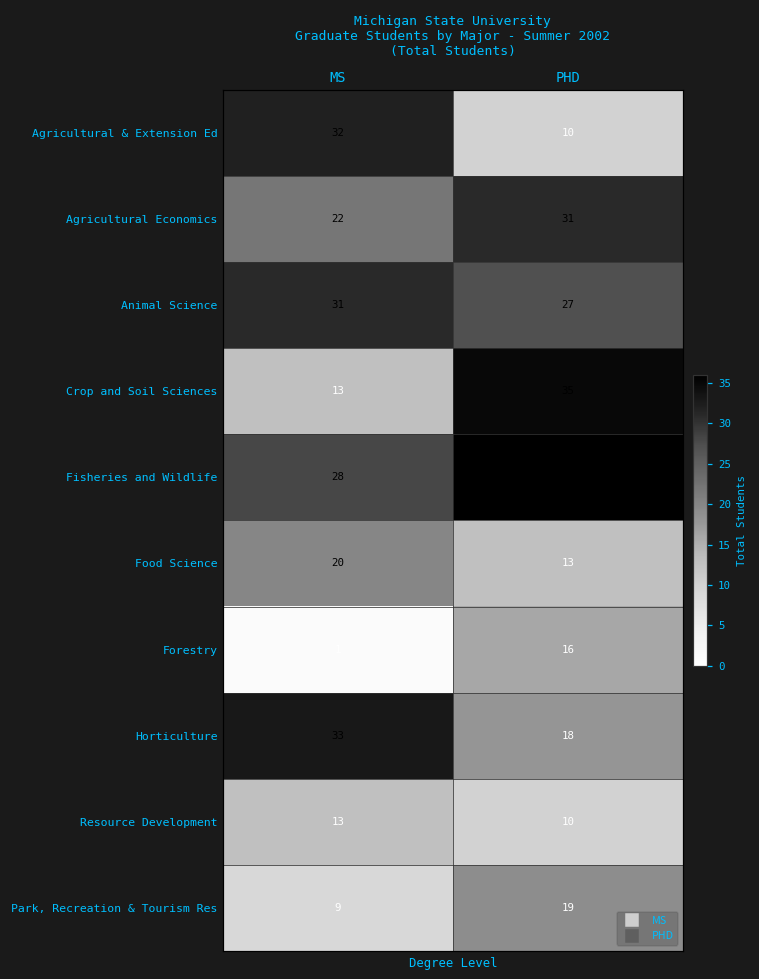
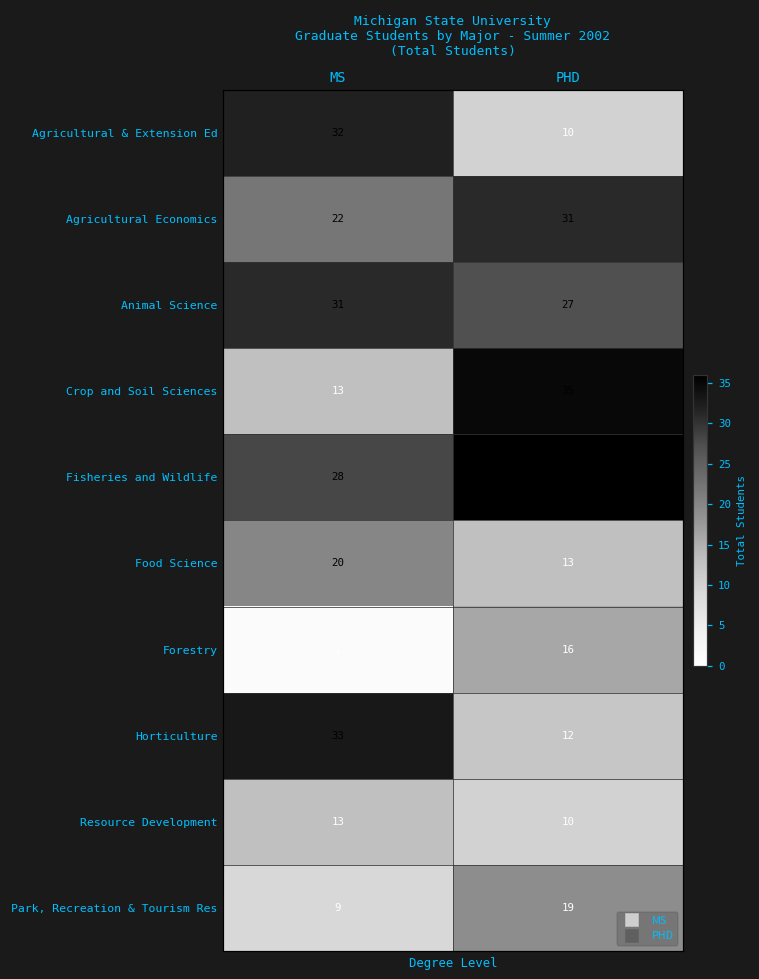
  {
    "Agricultural Economics": {
      "MS": 22
    },
    "Animal Science": {
      "PHD": 27
    },
    "Crop and Soil Sciences": {
      "MS": 13
    },
    "Fisheries and Wildlife": {
      "MS": 28
    },
    "Food Science": {
      "MS": 20,
      "PHD": 13
    },
    "Forestry": {
      "PHD": 16
    },
    "Horticulture": {
-     "PHD": 18
+     "PHD": 12
    },
    "Resource Development": {
      "MS": 13
    },
    "Park, Recreation & Tourism Res": {
      "PHD": 19
    }
  }
